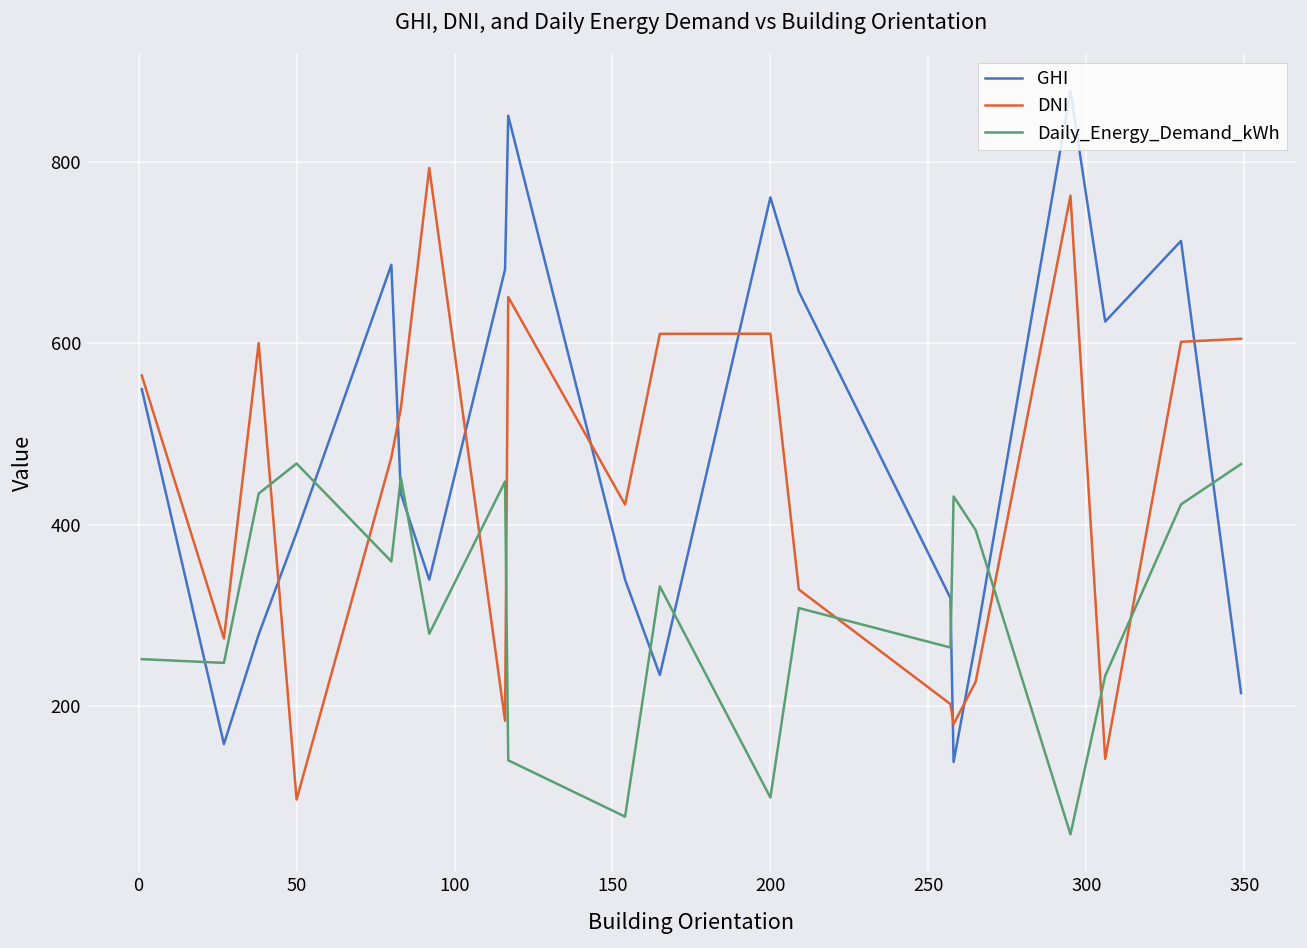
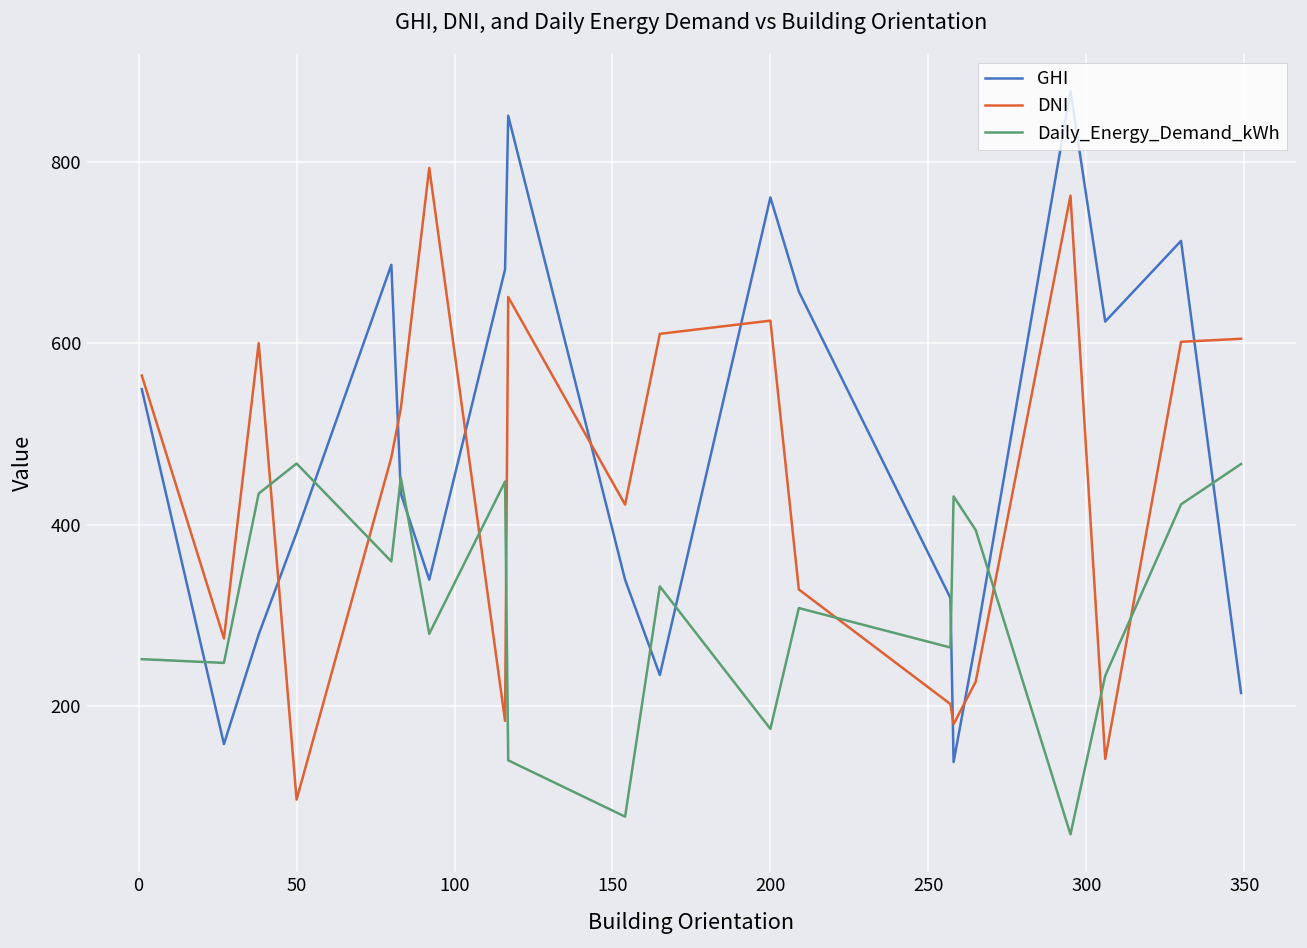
  {
    "GHI": {
      "50": 390,
      "200": 760
    },
    "DNI": {
      "50": 100,
-     "200": 610
+     "200": 620
    },
    "Daily_Energy_Demand_kWh": {
      "50": 470,
-     "200": 100
+     "200": 170
    }
  }
